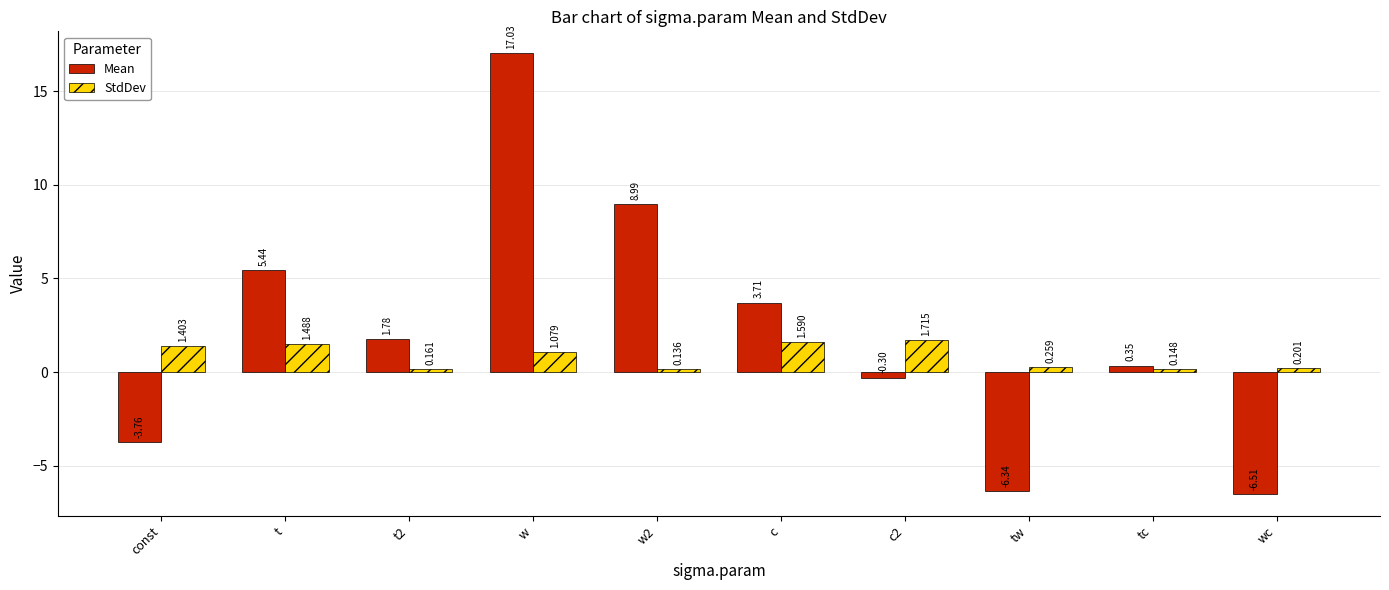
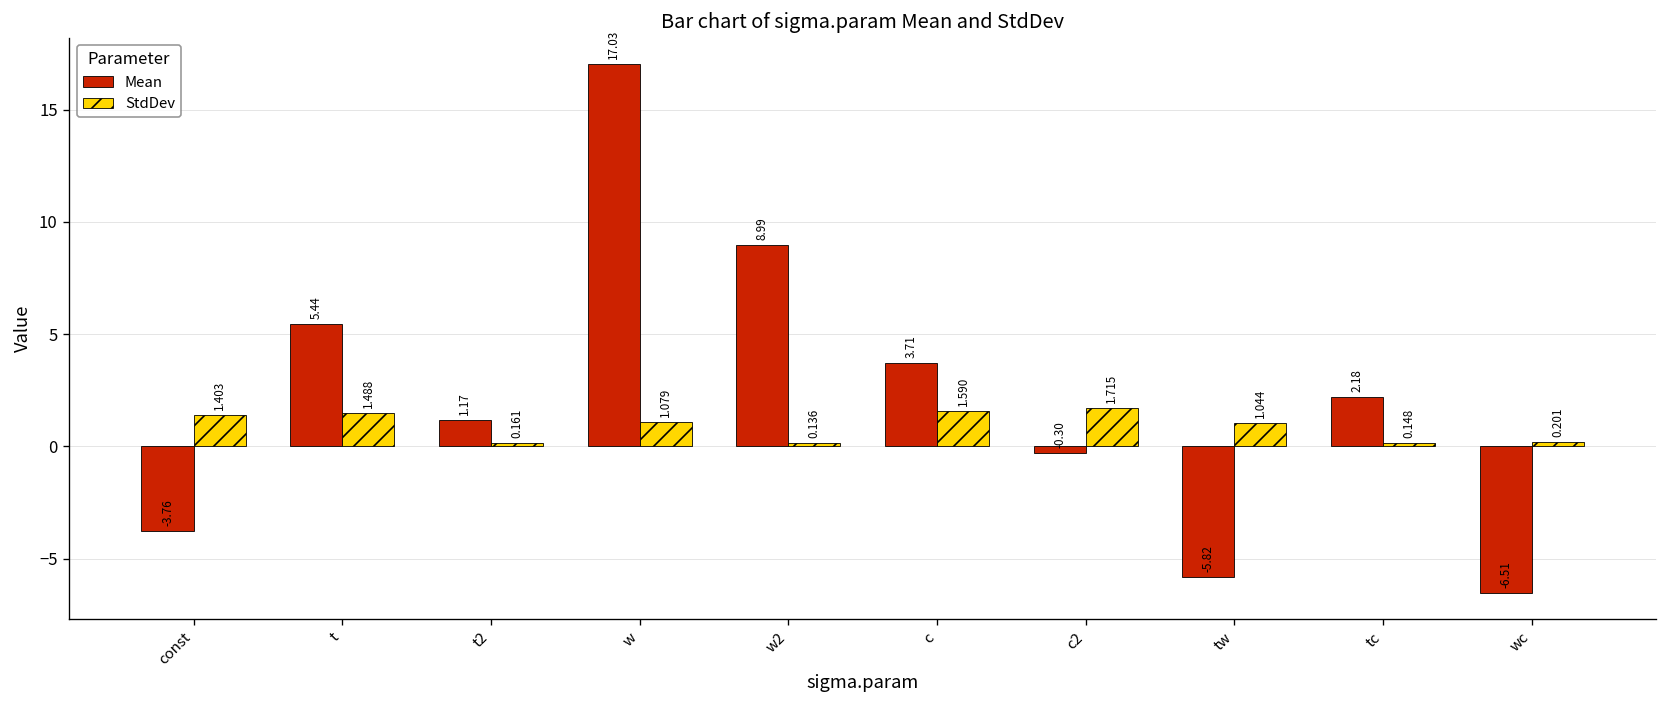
  {
    "Mean": {
      "const": -3.76,
      "t": 5.44,
-     "t2": 1.78,
+     "t2": 1.17,
      "w": 17.03,
      "w2": 8.99,
      "c": 3.71,
      "c2": -0.30,
-     "tw": -6.34,
-     "tc": 0.35,
+     "tw": -5.82,
+     "tc": 2.18,
      "wc": -6.51
    },
    "StdDev": {
      "const": 1.403,
      "t": 1.488,
      "t2": 0.161,
      "w": 1.079,
      "w2": 0.136,
      "c": 1.590,
      "c2": 1.715,
-     "tw": 0.259,
+     "tw": 1.044,
      "tc": 0.148,
      "wc": 0.201
    }
  }
